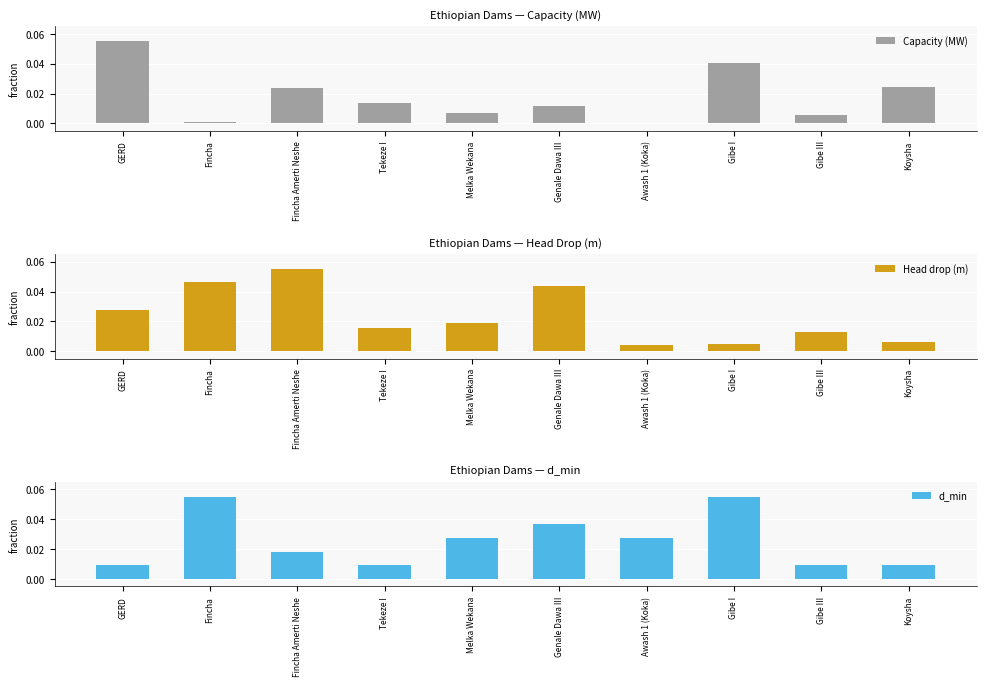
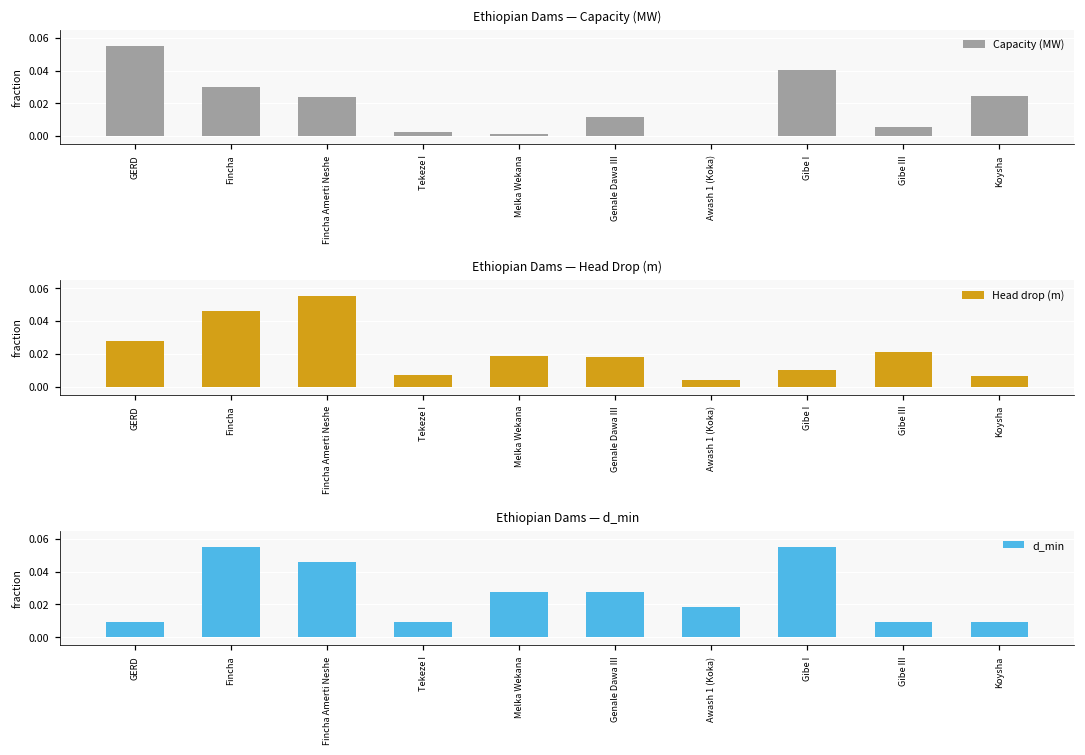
  {
    "Ethiopian Dams — Capacity (MW)": {
      "GERD": 0.055,
-     "Fincha": 0.001,
+     "Fincha": 0.030,
      "Fincha Amerti Neshe": 0.024,
-     "Tekeze I": 0.014,
-     "Melka Wekana": 0.007,
+     "Tekeze I": 0.003,
+     "Melka Wekana": 0.001,
      "Genale Dawa III": 0.011,
      "Gibe I": 0.041,
      "Gibe III": 0.006,
      "Koysha": 0.024
    },
    "Ethiopian Dams — Head Drop (m)": {
      "GERD": 0.028,
      "Fincha": 0.046,
      "Fincha Amerti Neshe": 0.055,
-     "Tekeze I": 0.015,
+     "Tekeze I": 0.007,
      "Melka Wekana": 0.019,
-     "Genale Dawa III": 0.044,
+     "Genale Dawa III": 0.018,
      "Awash 1 (Koka)": 0.004,
-     "Gibe I": 0.005,
-     "Gibe III": 0.013,
+     "Gibe I": 0.010,
+     "Gibe III": 0.021,
      "Koysha": 0.006
    },
    "Ethiopian Dams — d_min": {
      "GERD": 0.009,
      "Fincha": 0.055,
-     "Fincha Amerti Neshe": 0.018,
+     "Fincha Amerti Neshe": 0.046,
      "Tekeze I": 0.009,
      "Melka Wekana": 0.028,
-     "Genale Dawa III": 0.037,
-     "Awash 1 (Koka)": 0.028,
+     "Genale Dawa III": 0.028,
+     "Awash 1 (Koka)": 0.018,
      "Gibe I": 0.055,
      "Gibe III": 0.009,
      "Koysha": 0.009
    }
  }
